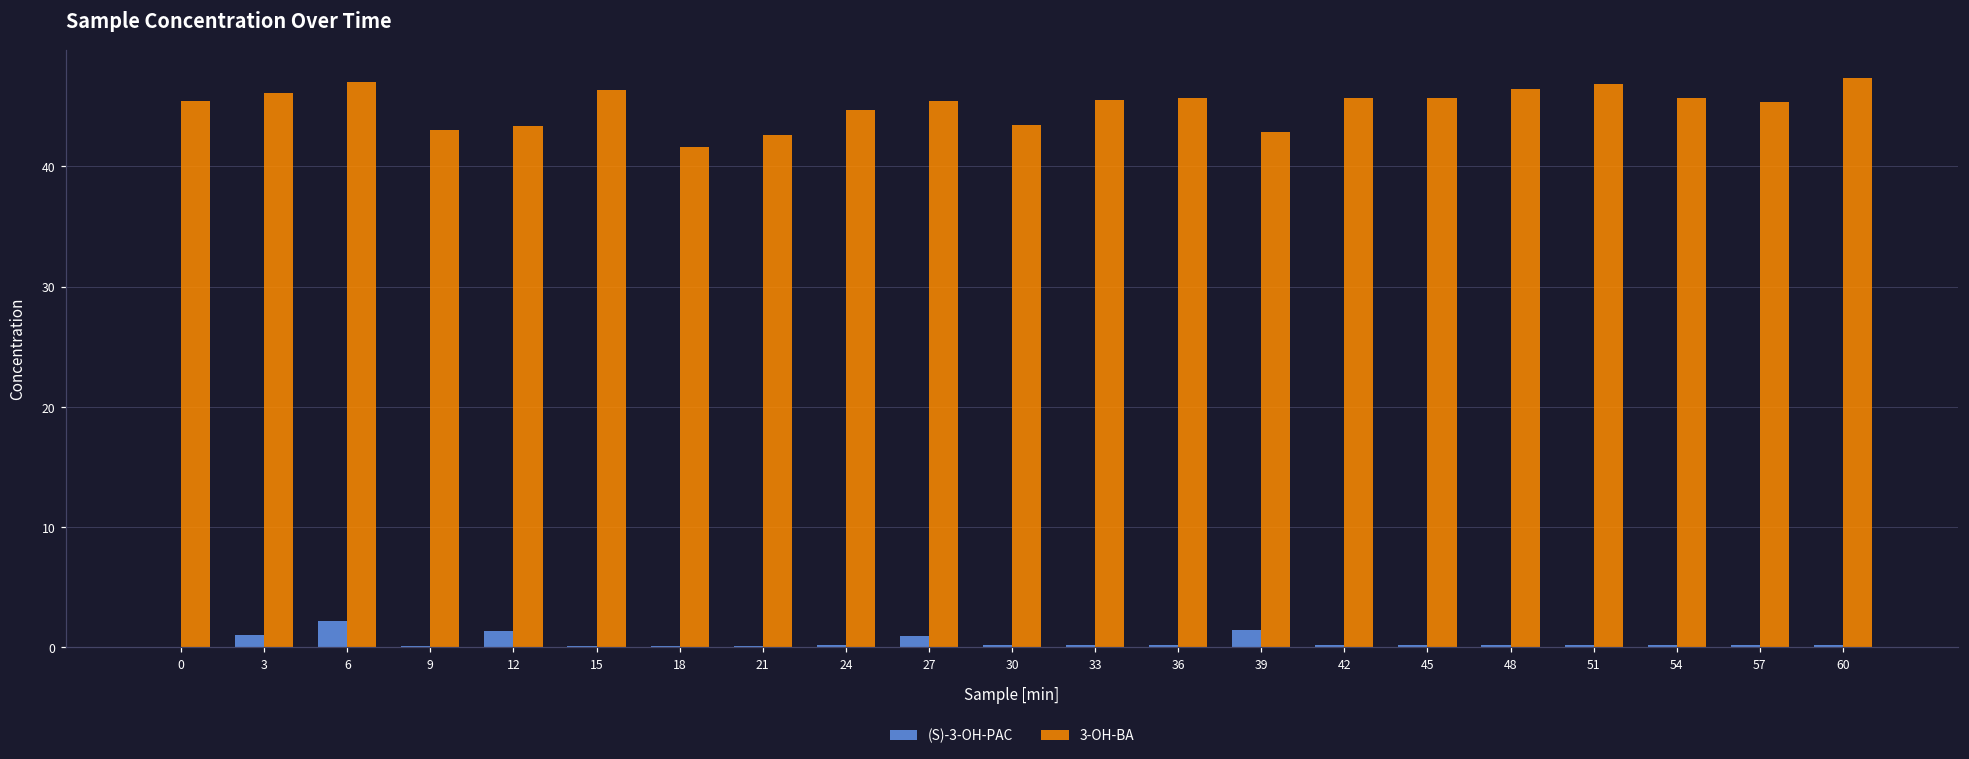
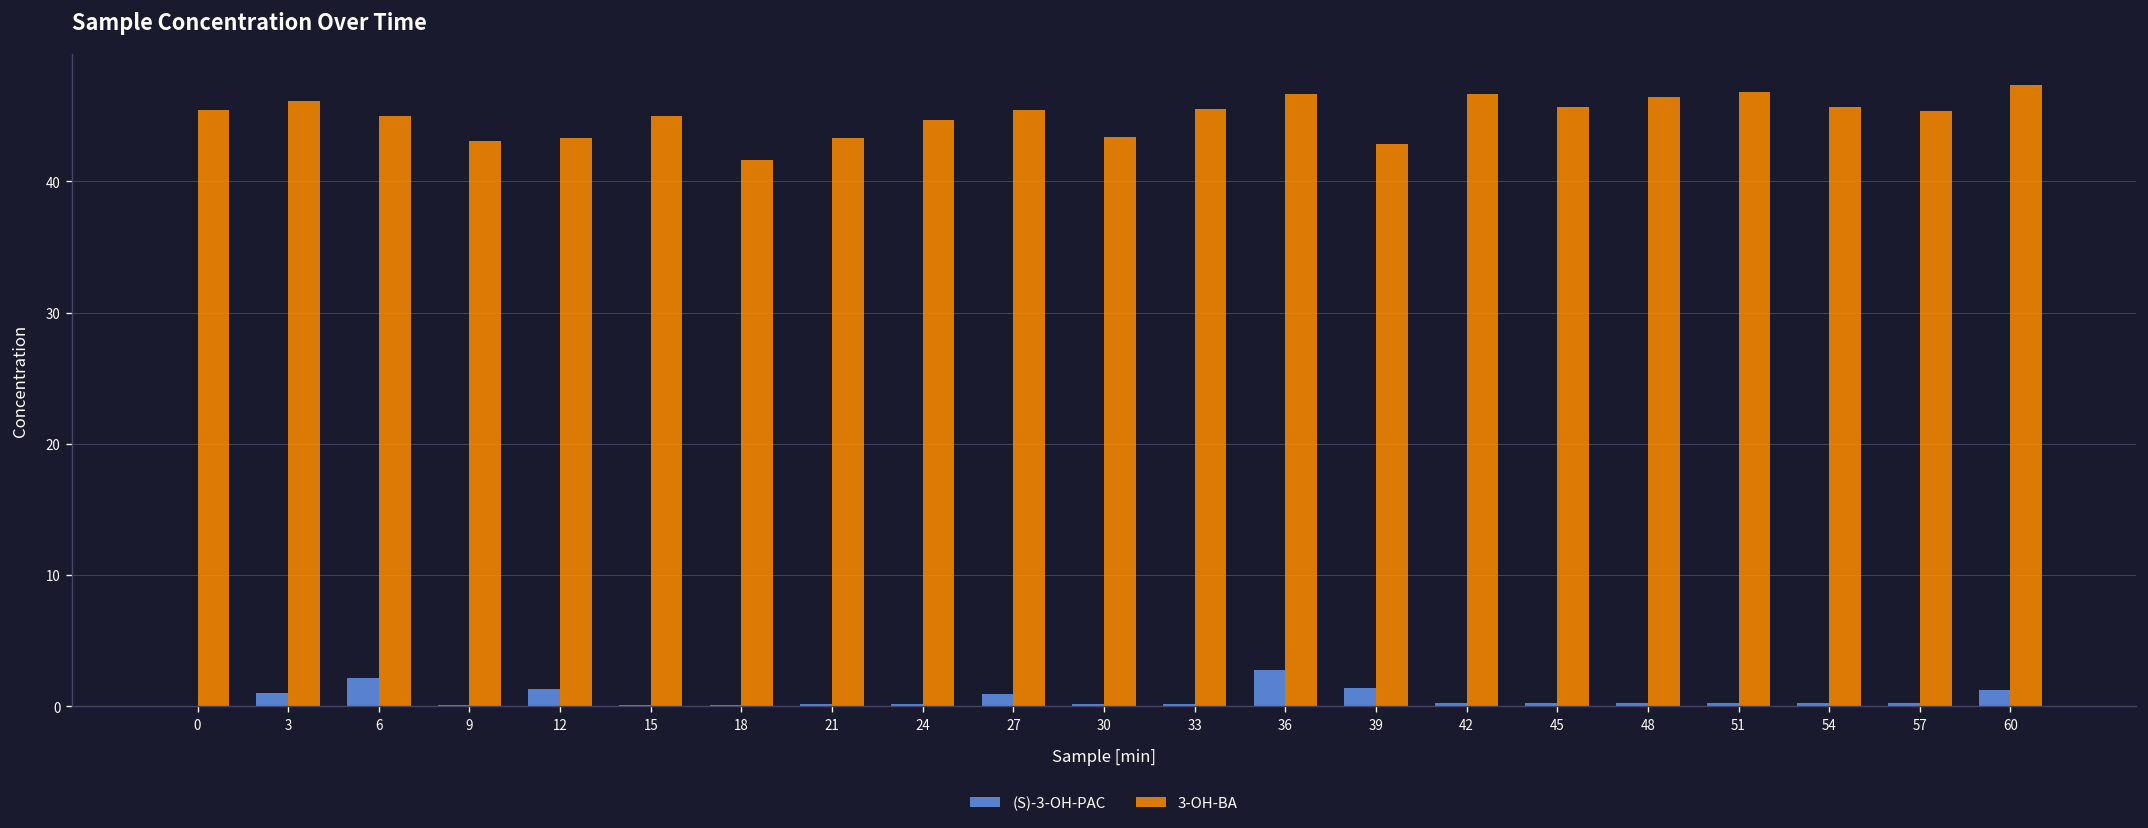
  {
    "(S)-3-OH-PAC": {
      "0": 0.0,
      "3": 1.0,
      "6": 2.2,
      "12": 1.3,
      "27": 0.9,
-     "36": 0.2,
+     "36": 2.8,
      "39": 1.4,
-     "60": 0.2
+     "60": 1.3
    },
    "3-OH-BA": {
      "0": 45.5,
      "3": 46.1,
-     "6": 47.0,
+     "6": 45.0,
      "9": 43.1,
      "12": 43.3,
-     "15": 46.4,
+     "15": 45.0,
      "18": 41.6,
-     "21": 42.6,
+     "21": 43.3,
      "24": 44.7,
      "27": 45.4,
      "30": 43.4,
      "33": 45.5,
-     "36": 45.7,
+     "36": 46.7,
      "39": 42.8,
-     "42": 45.7,
+     "42": 46.7,
      "45": 45.7,
      "48": 46.5,
      "51": 46.8,
      "54": 45.6,
      "57": 45.3,
      "60": 47.3
    }
  }
